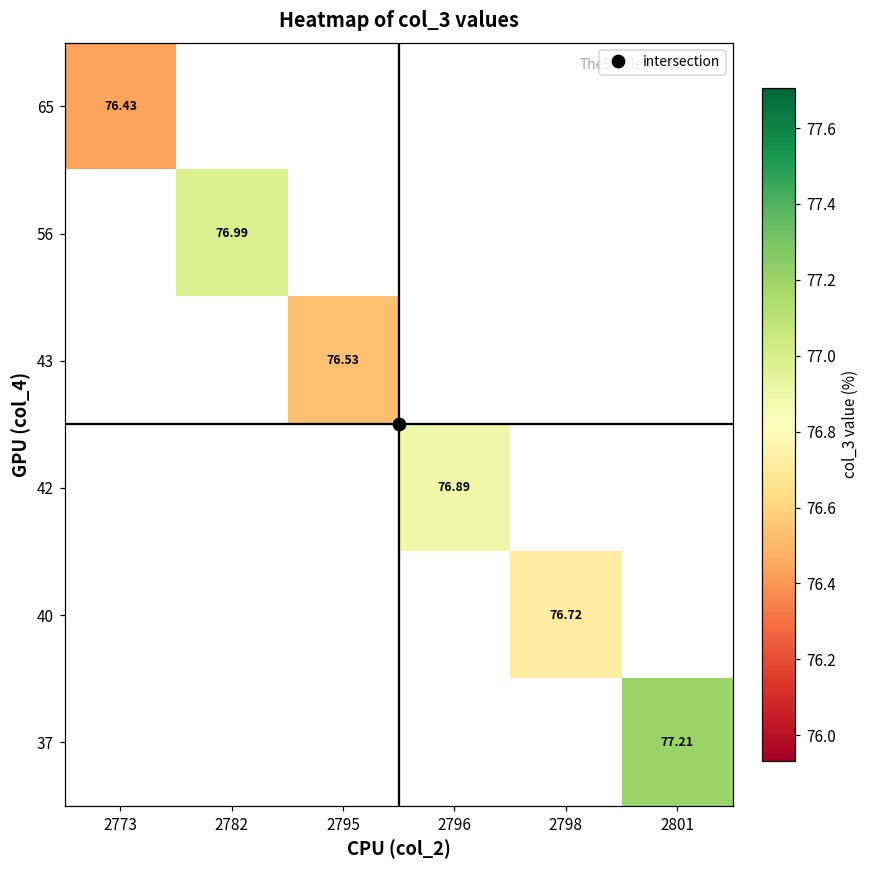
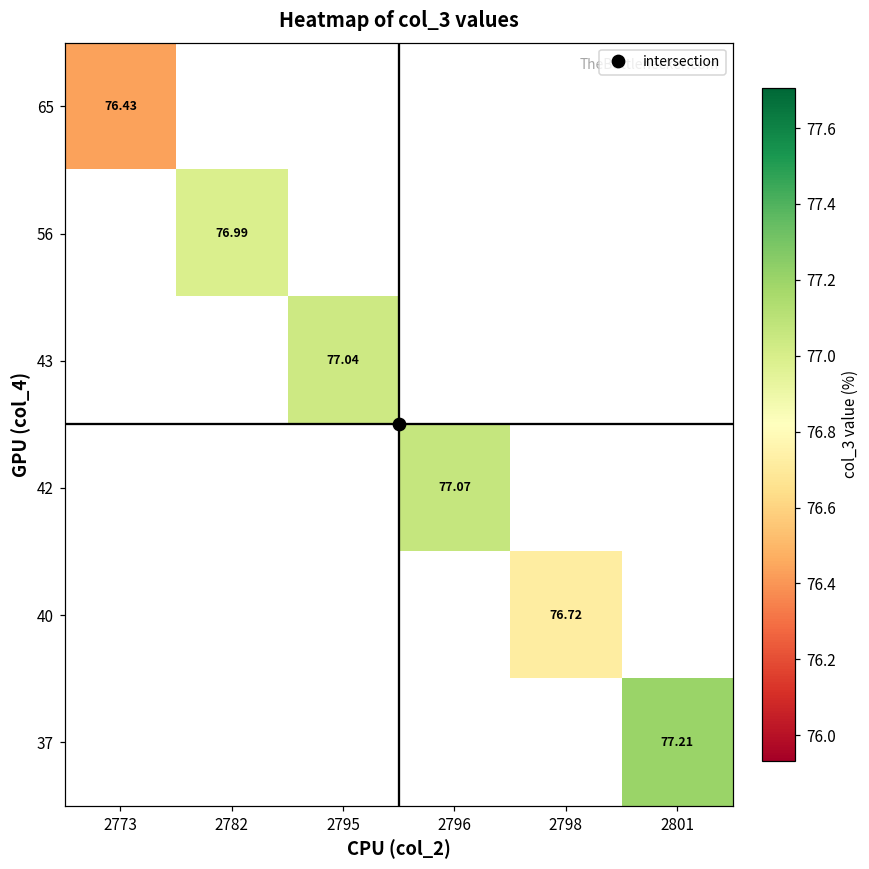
  {
    "65": {
      "2773": 76.43
    },
    "56": {
      "2782": 76.99
    },
    "43": {
-     "2795": 76.53
+     "2795": 77.04
    },
    "42": {
-     "2796": 76.89
+     "2796": 77.07
    },
    "40": {
      "2798": 76.72
    },
    "37": {
      "2801": 77.21
    }
  }
